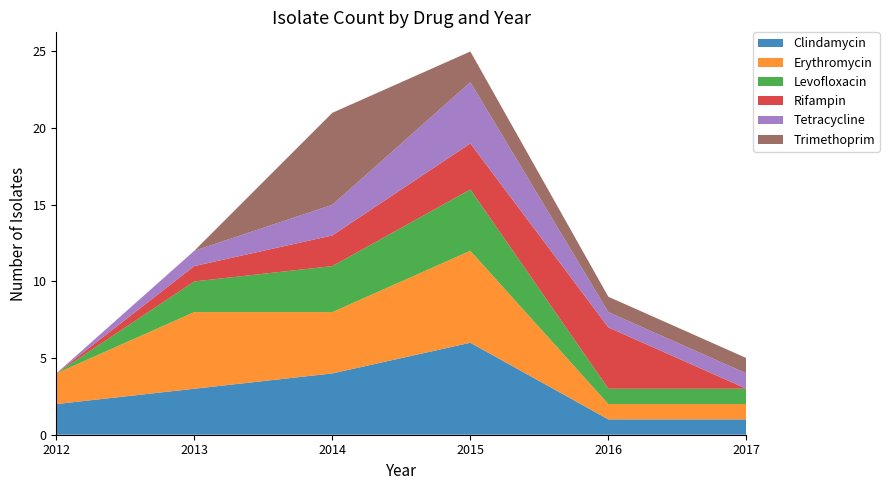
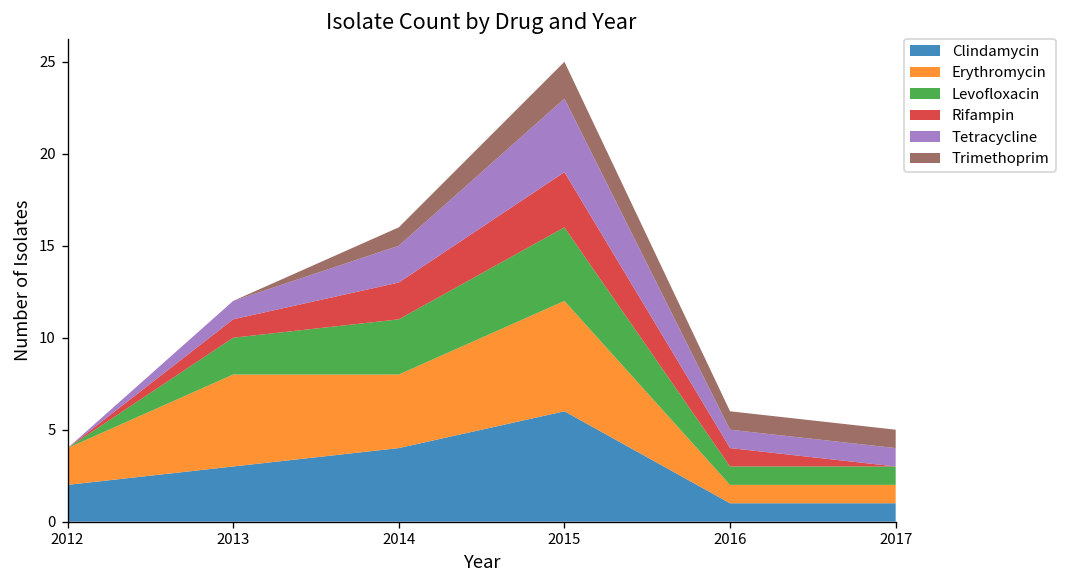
  {
    "Clindamycin": {
      "2012": 2,
      "2013": 3,
      "2014": 4,
      "2015": 6,
      "2016": 1,
      "2017": 1
    },
    "Erythromycin": {
      "2013": 5,
      "2014": 4,
      "2015": 6,
      "2016": 1,
      "2017": 1
    },
    "Levofloxacin": {
      "2013": 2,
      "2014": 3,
      "2015": 4,
      "2016": 1
    },
    "Rifampin": {
      "2013": 1,
      "2014": 2,
      "2015": 3,
-     "2016": 4
+     "2016": 1
    },
    "Tetracycline": {
      "2014": 2,
      "2015": 4,
      "2016": 1,
      "2017": 1
    },
    "Trimethoprim": {
-     "2014": 6,
+     "2014": 1,
      "2015": 2,
      "2016": 1,
      "2017": 1
    }
  }
